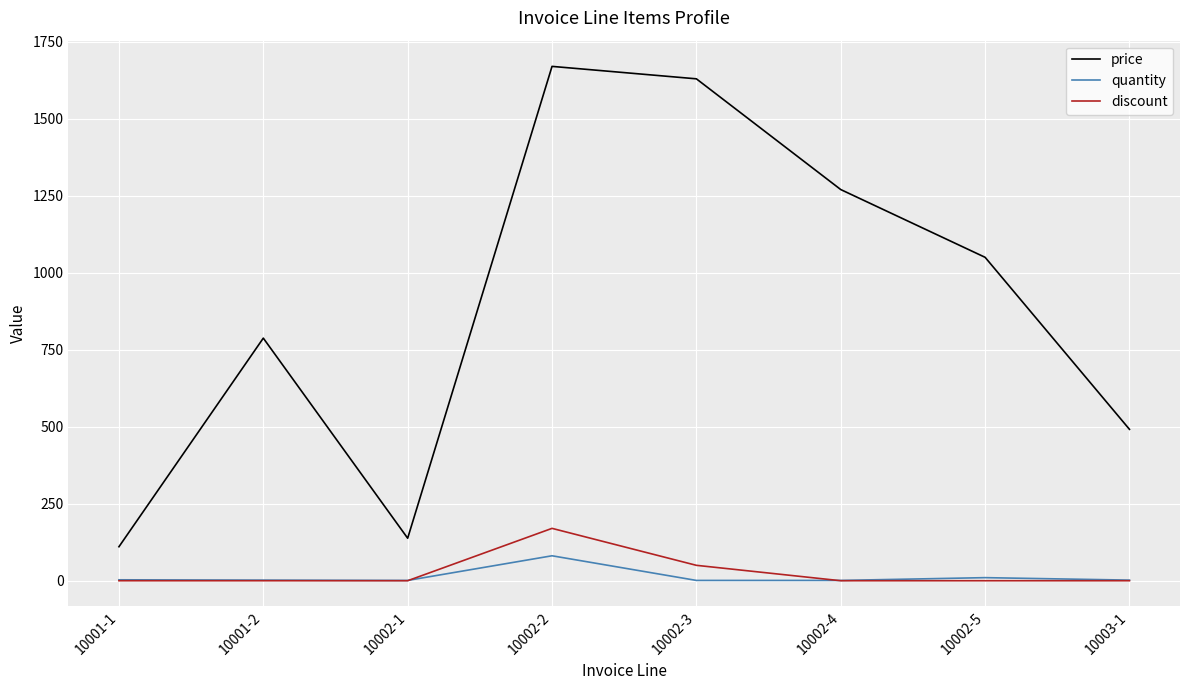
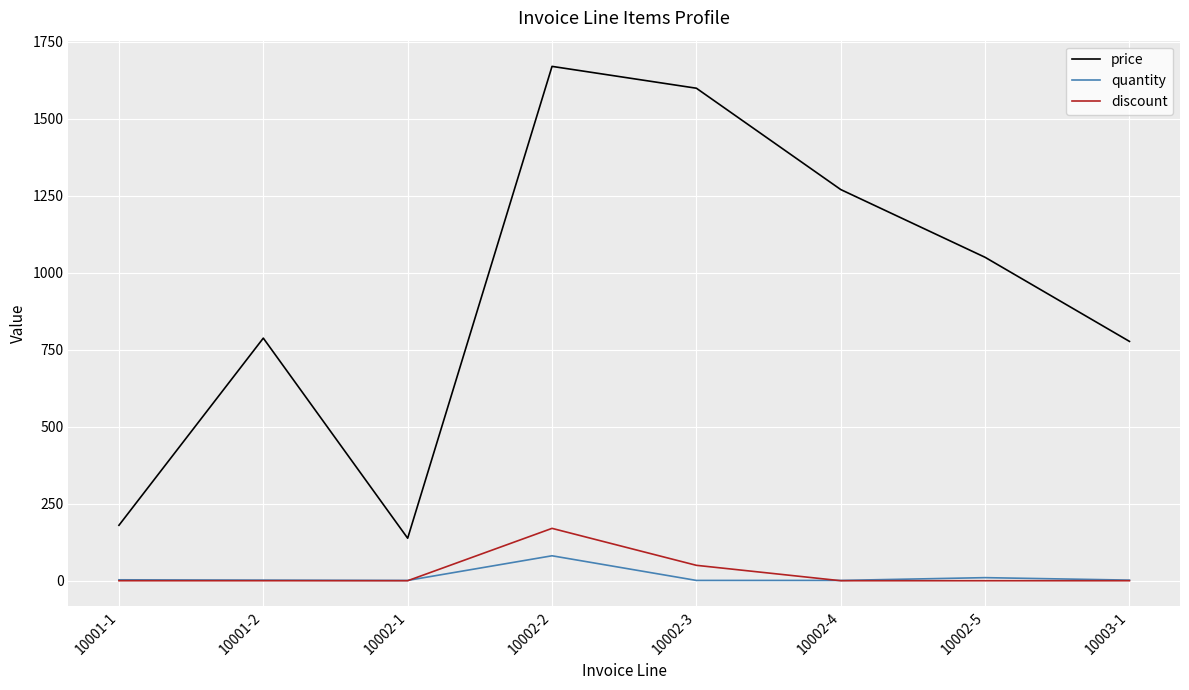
  {
    "price": {
-     "10001-1": 110,
+     "10001-1": 180,
      "10001-2": 790,
      "10002-1": 140,
      "10002-2": 1670,
-     "10002-3": 1630,
+     "10002-3": 1600,
      "10002-4": 1270,
      "10002-5": 1050,
-     "10003-1": 490
+     "10003-1": 780
    },
    "quantity": {
      "10002-2": 80,
      "10002-3": 0,
      "10002-5": 10
    },
    "discount": {
      "10002-2": 170,
      "10002-3": 50,
      "10002-5": 0
    }
  }
